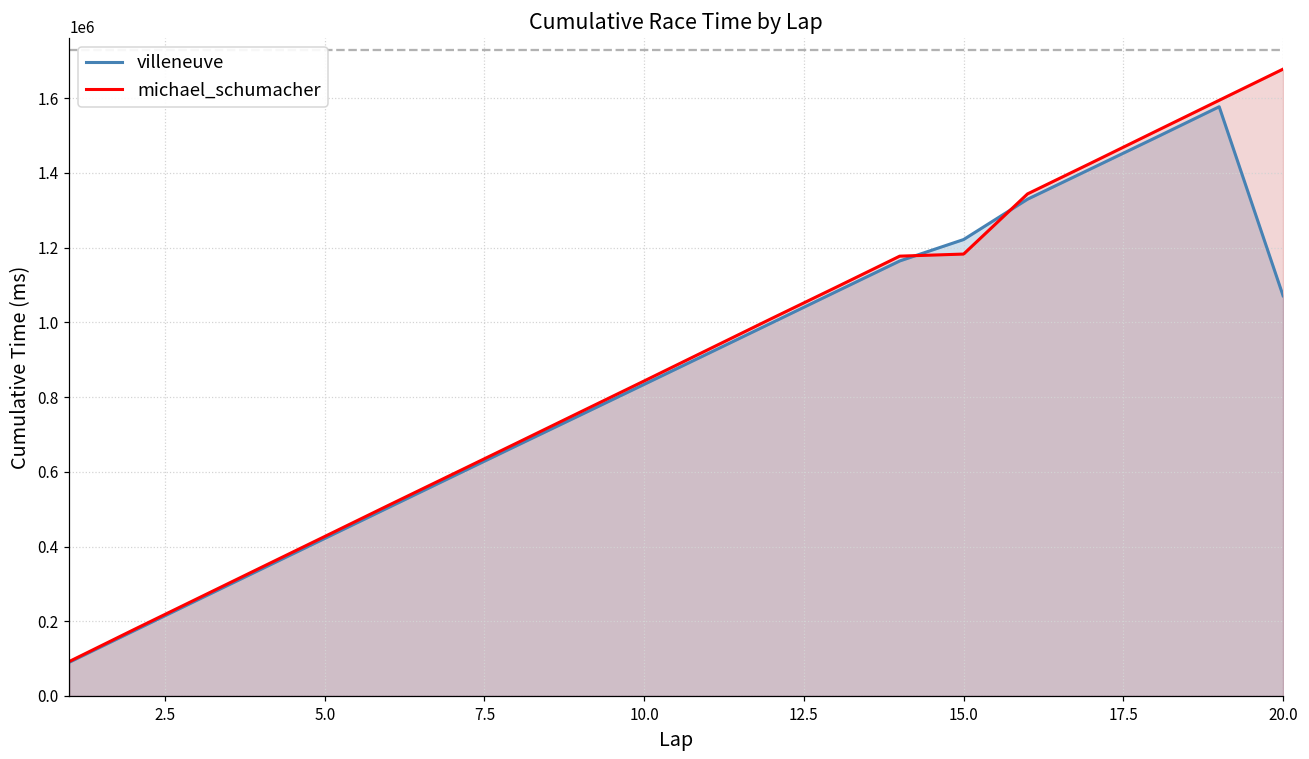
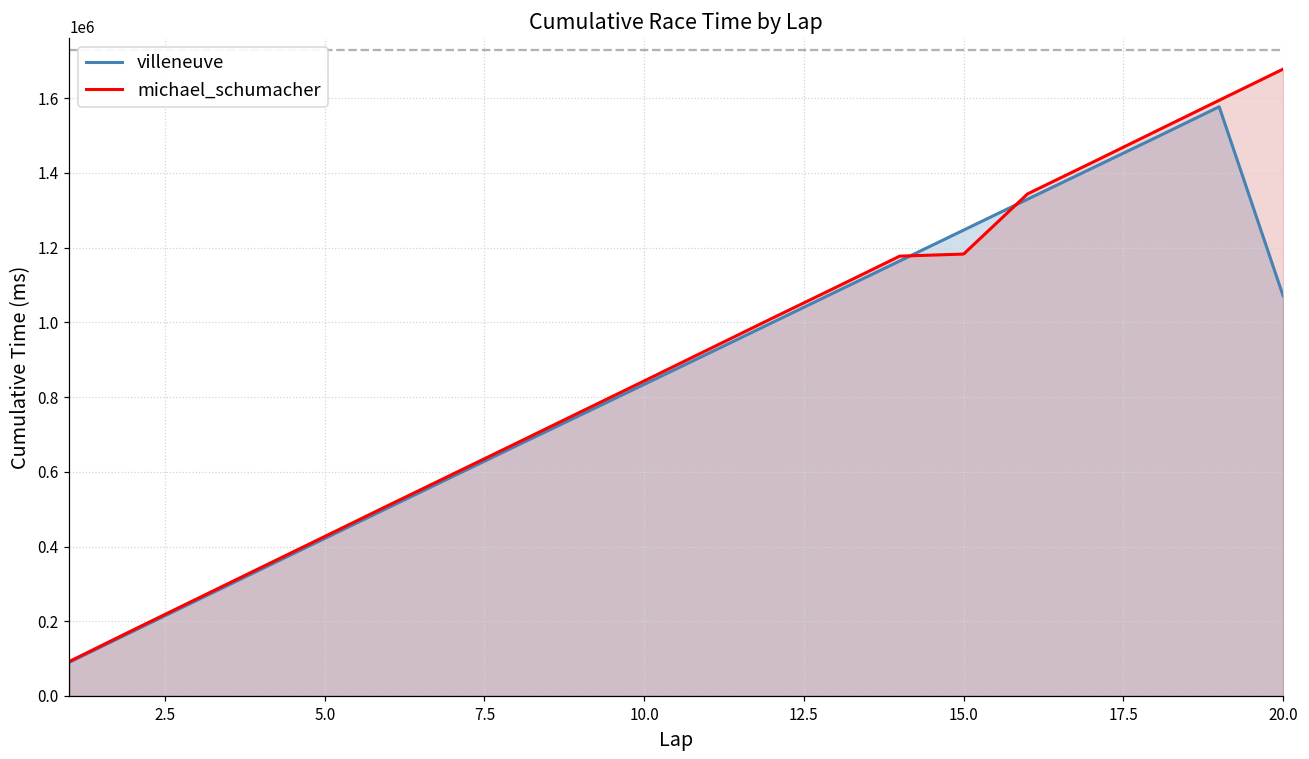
  {
    "villeneuve": {
      "10.0": 830000,
-     "15.0": 1220000,
+     "15.0": 1250000,
      "20.0": 1070000
    },
    "michael_schumacher": {
      "10.0": 840000,
      "15.0": 1180000,
      "20.0": 1680000
    }
  }
